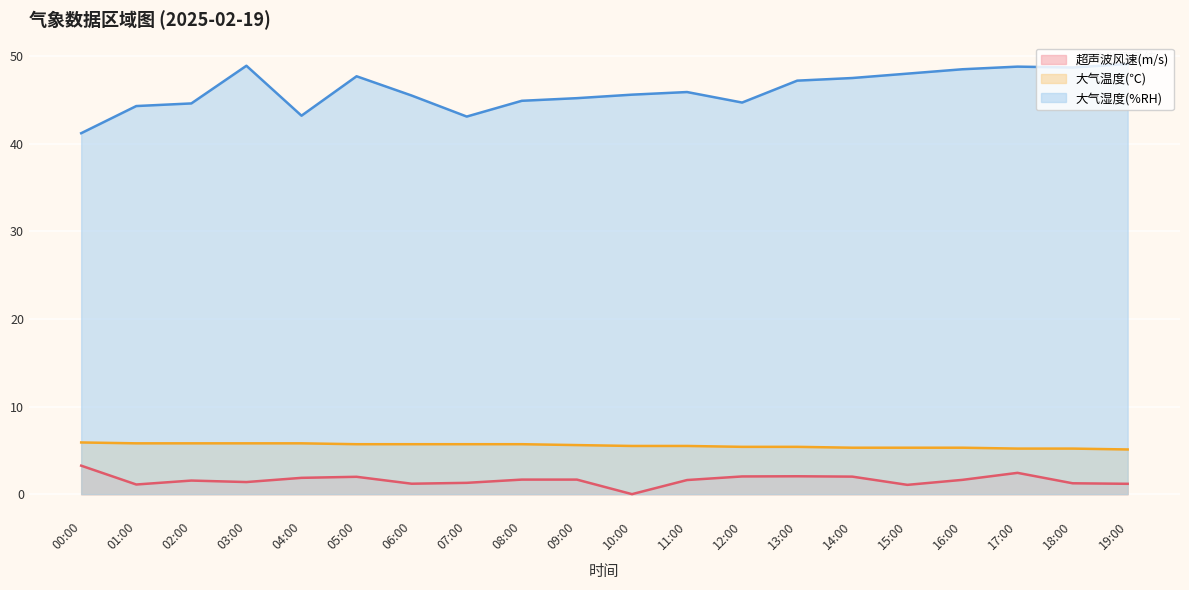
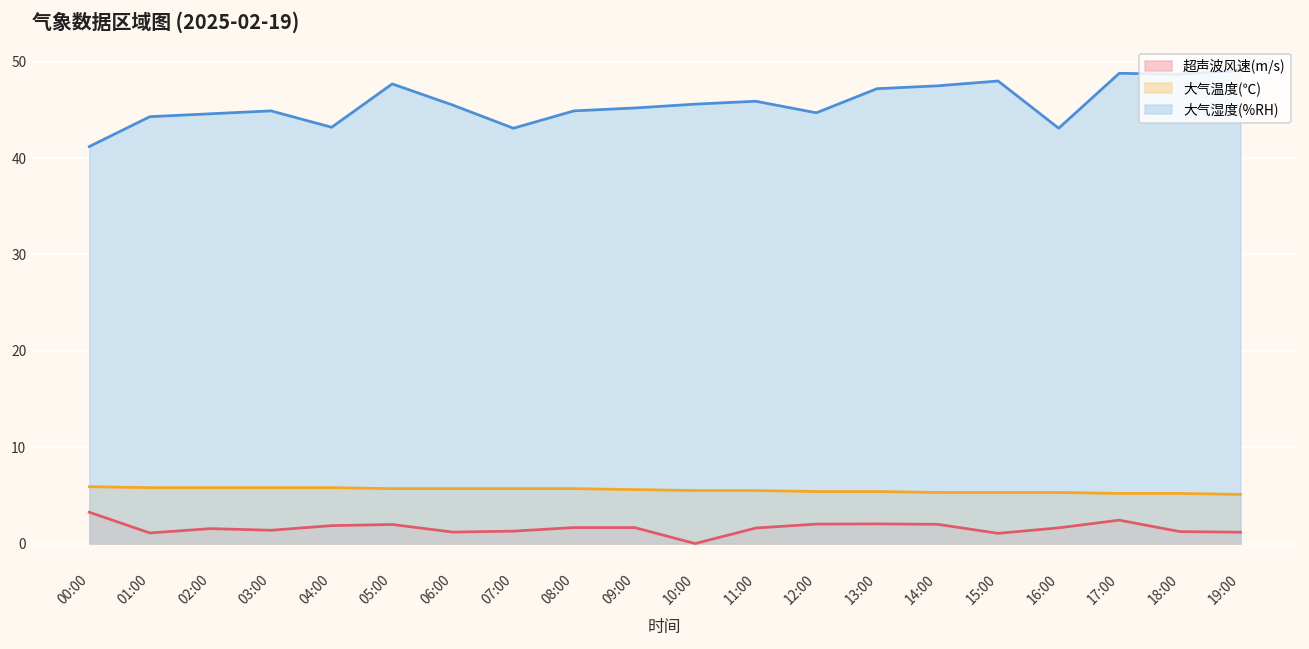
  {
    "大气湿度(%RH)": {
      "00:00": 41,
      "01:00": 44,
      "02:00": 45,
-     "03:00": 49,
+     "03:00": 45,
      "04:00": 43,
      "05:00": 48,
      "06:00": 46,
      "07:00": 43,
      "08:00": 45,
      "09:00": 45,
      "10:00": 46,
      "11:00": 46,
      "12:00": 45,
      "13:00": 47,
      "14:00": 48,
      "15:00": 48,
-     "16:00": 49,
+     "16:00": 43,
      "17:00": 49
    }
  }
